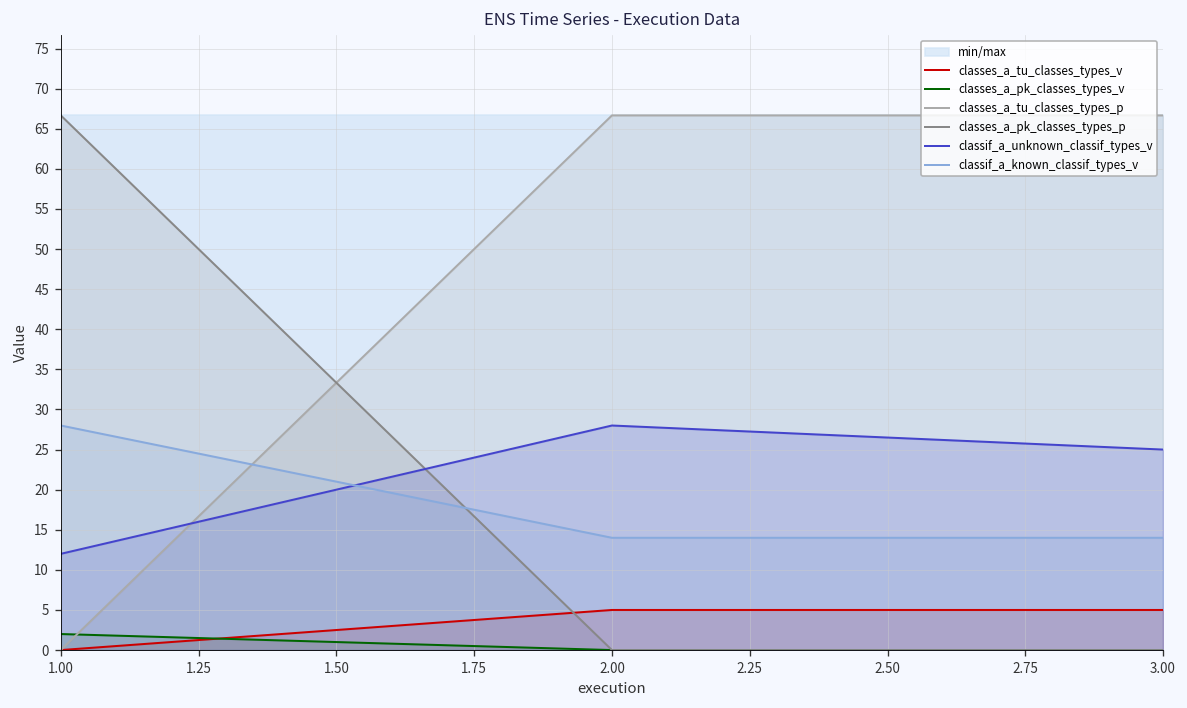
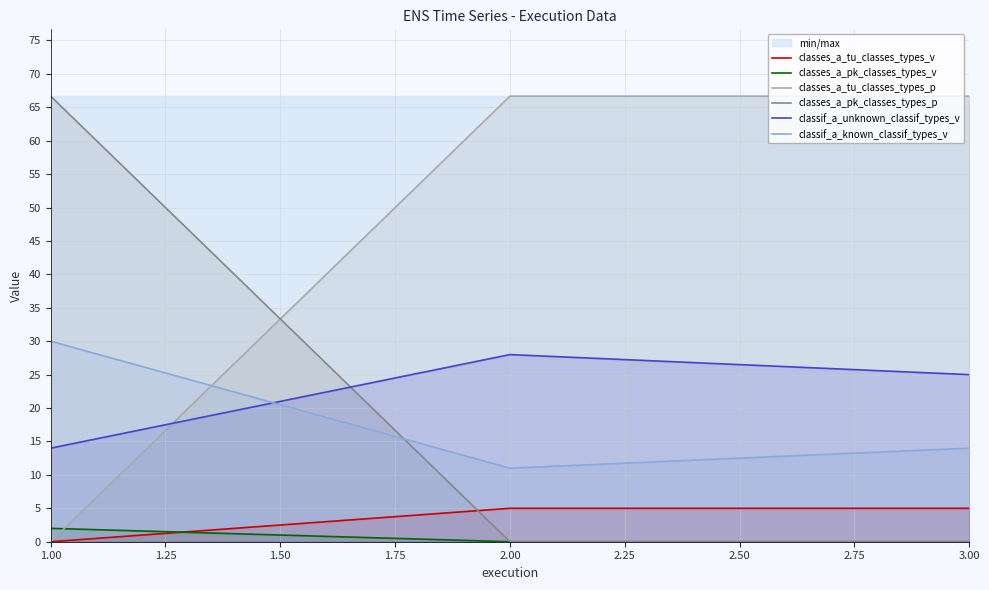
  {
    "classes_a_tu_classes_types_v": {
      "2.00": 5,
      "3.00": 5
    },
    "classes_a_pk_classes_types_v": {
      "1.00": 2
    },
    "classif_a_unknown_classif_types_v": {
-     "1.00": 12,
+     "1.00": 14,
      "2.00": 28,
      "3.00": 25
    },
    "classif_a_known_classif_types_v": {
-     "1.00": 28,
-     "2.00": 14,
+     "1.00": 30,
+     "2.00": 11,
      "3.00": 14
    }
  }
